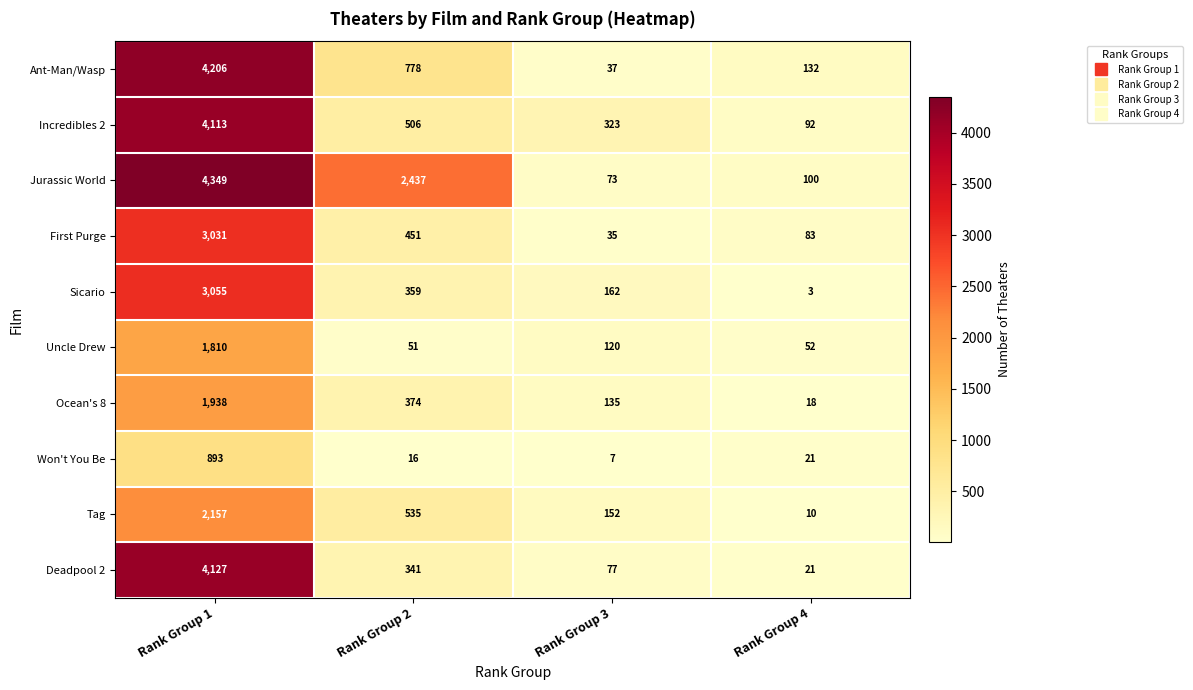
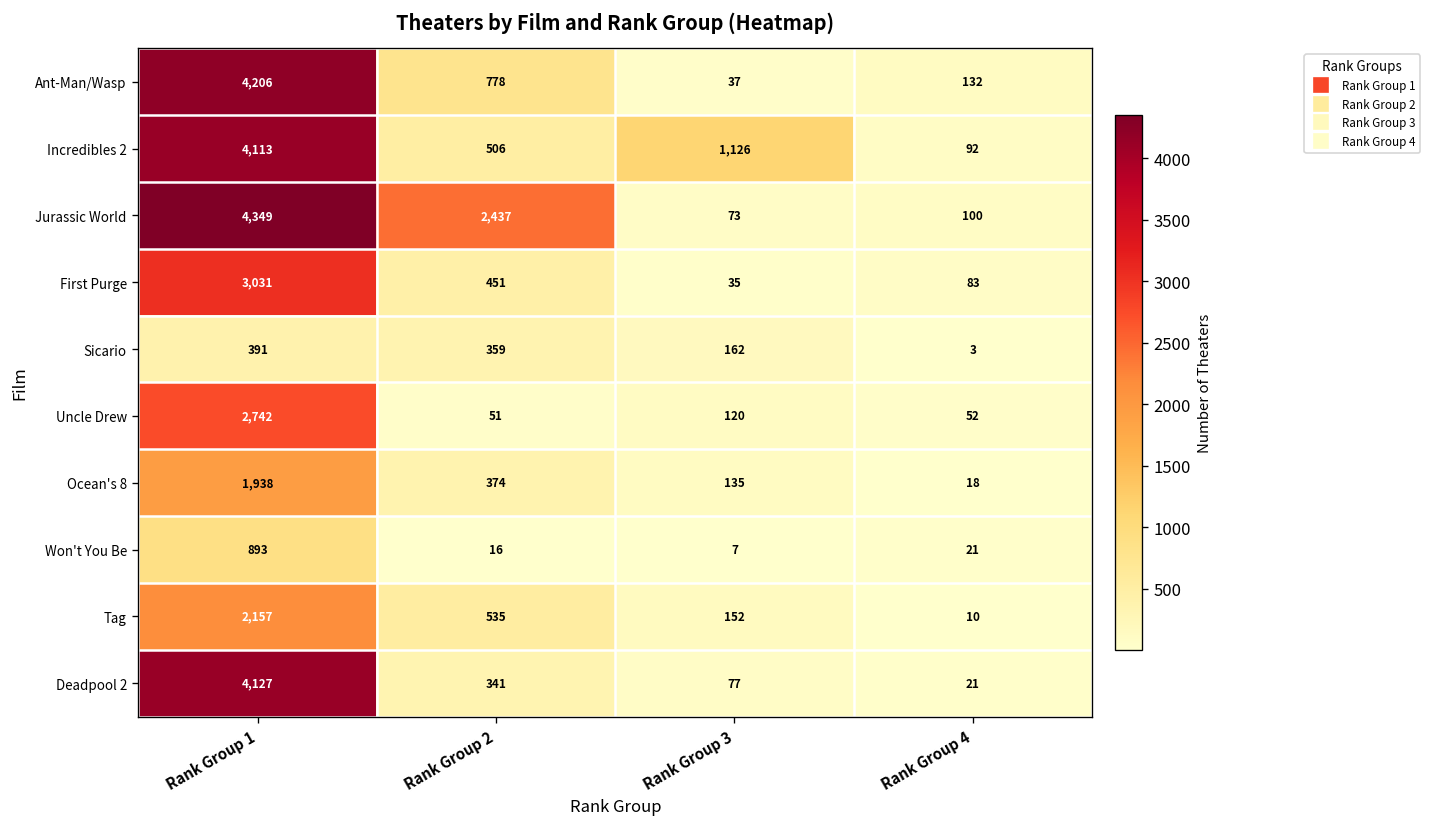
  {
    "Ant-Man/Wasp": {
      "Rank Group 1": "4,206",
      "Rank Group 2": "778",
      "Rank Group 3": "37",
      "Rank Group 4": "132"
    },
    "Incredibles 2": {
      "Rank Group 1": "4,113",
      "Rank Group 2": "506",
-     "Rank Group 3": "323",
+     "Rank Group 3": "1,126",
      "Rank Group 4": "92"
    },
    "Jurassic World": {
      "Rank Group 1": "4,349",
      "Rank Group 2": "2,437",
      "Rank Group 3": "73",
      "Rank Group 4": "100"
    },
    "First Purge": {
      "Rank Group 1": "3,031",
      "Rank Group 2": "451",
      "Rank Group 3": "35",
      "Rank Group 4": "83"
    },
    "Sicario": {
-     "Rank Group 1": "3,055",
+     "Rank Group 1": "391",
      "Rank Group 2": "359",
      "Rank Group 3": "162",
      "Rank Group 4": "3"
    },
    "Uncle Drew": {
-     "Rank Group 1": "1,810",
+     "Rank Group 1": "2,742",
      "Rank Group 2": "51",
      "Rank Group 3": "120",
      "Rank Group 4": "52"
    },
    "Ocean's 8": {
      "Rank Group 1": "1,938",
      "Rank Group 2": "374",
      "Rank Group 3": "135",
      "Rank Group 4": "18"
    },
    "Won't You Be": {
      "Rank Group 1": "893",
      "Rank Group 2": "16",
      "Rank Group 3": "7",
      "Rank Group 4": "21"
    },
    "Tag": {
      "Rank Group 1": "2,157",
      "Rank Group 2": "535",
      "Rank Group 3": "152",
      "Rank Group 4": "10"
    },
    "Deadpool 2": {
      "Rank Group 1": "4,127",
      "Rank Group 2": "341",
      "Rank Group 3": "77",
      "Rank Group 4": "21"
    }
  }
